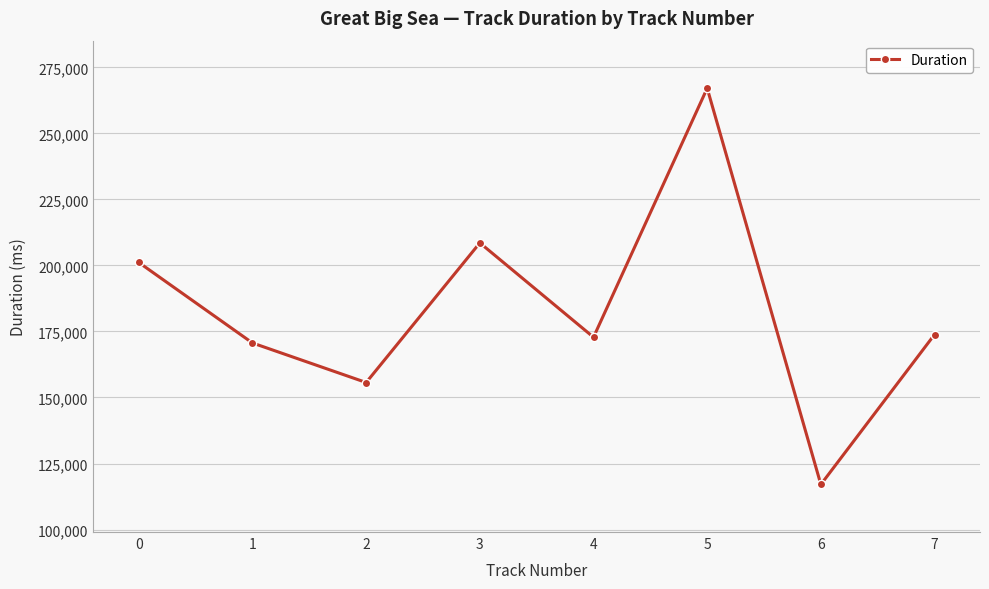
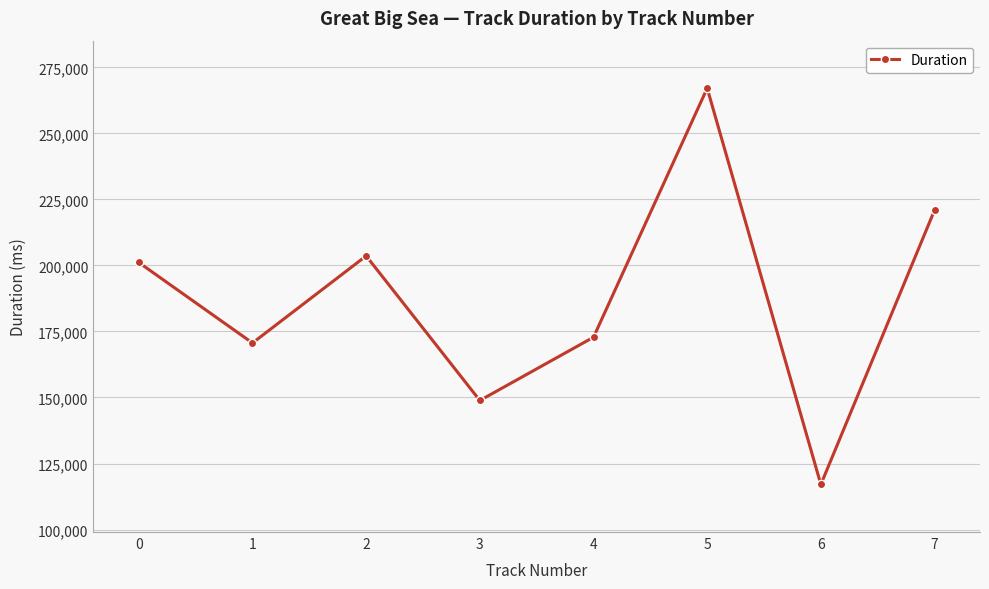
  {
    "0": "201,000",
    "1": "171,000",
-   "2": "156,000",
-   "3": "209,000",
+   "2": "204,000",
+   "3": "149,000",
    "4": "173,000",
    "5": "267,000",
    "6": "117,000",
-   "7": "174,000"
+   "7": "221,000"
  }
